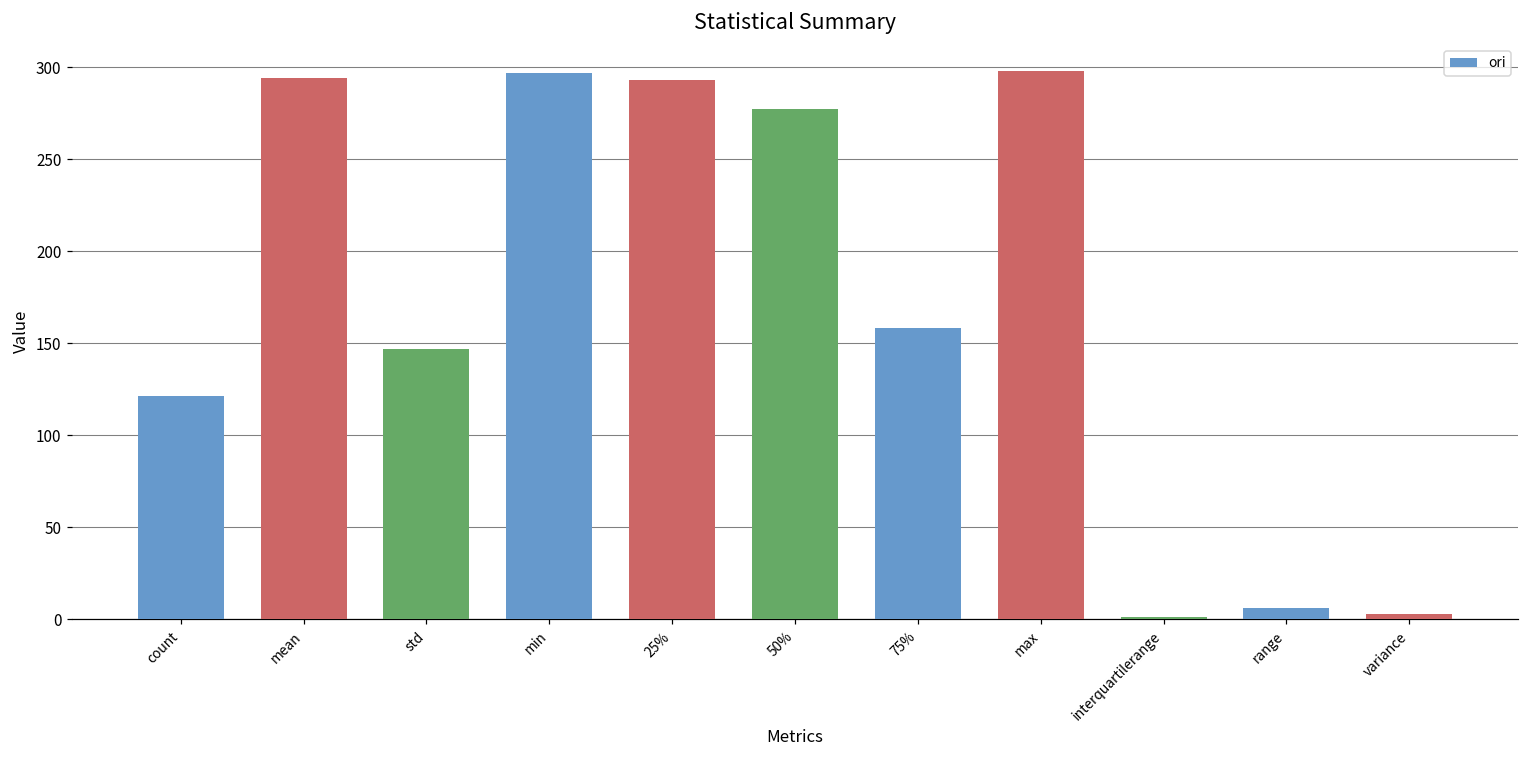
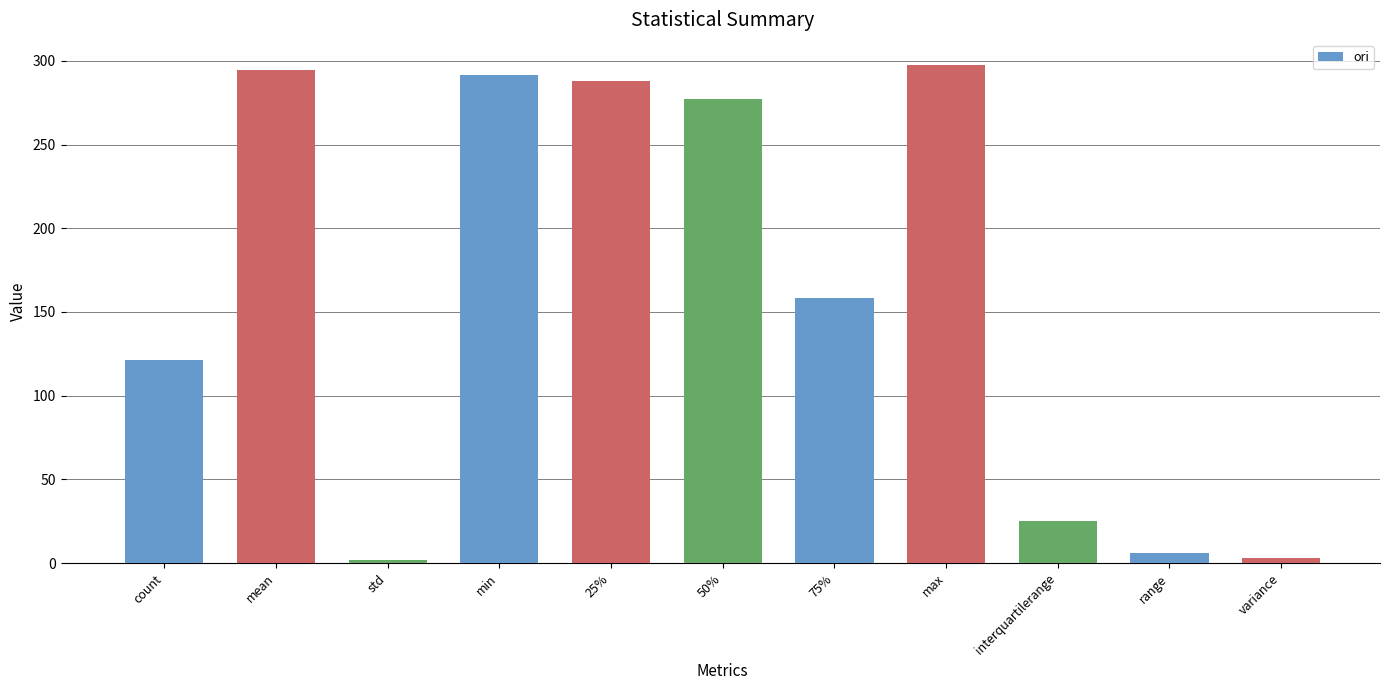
  {
    "count": 122,
    "mean": 294,
-   "std": 147,
-   "min": 297,
-   "25%": 293,
+   "std": 2,
+   "min": 292,
+   "25%": 288,
    "50%": 277,
    "75%": 158,
    "max": 298,
-   "interquartilerange": 1,
+   "interquartilerange": 25,
    "range": 6,
    "variance": 3
  }
